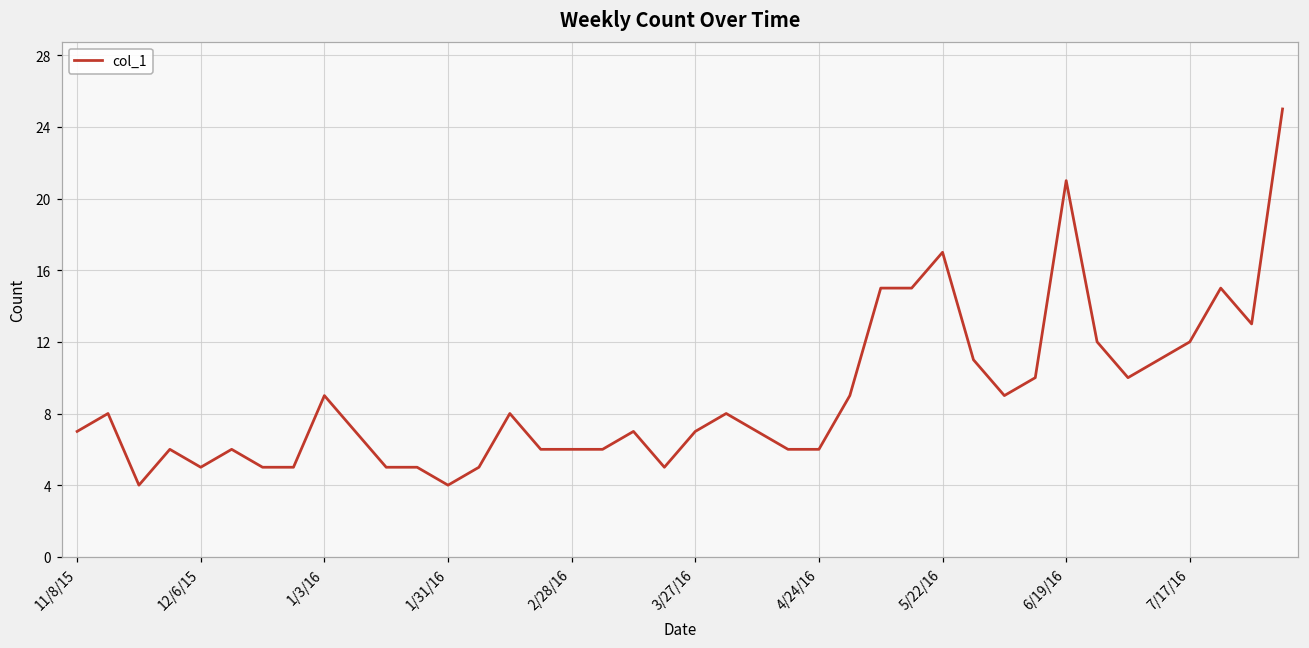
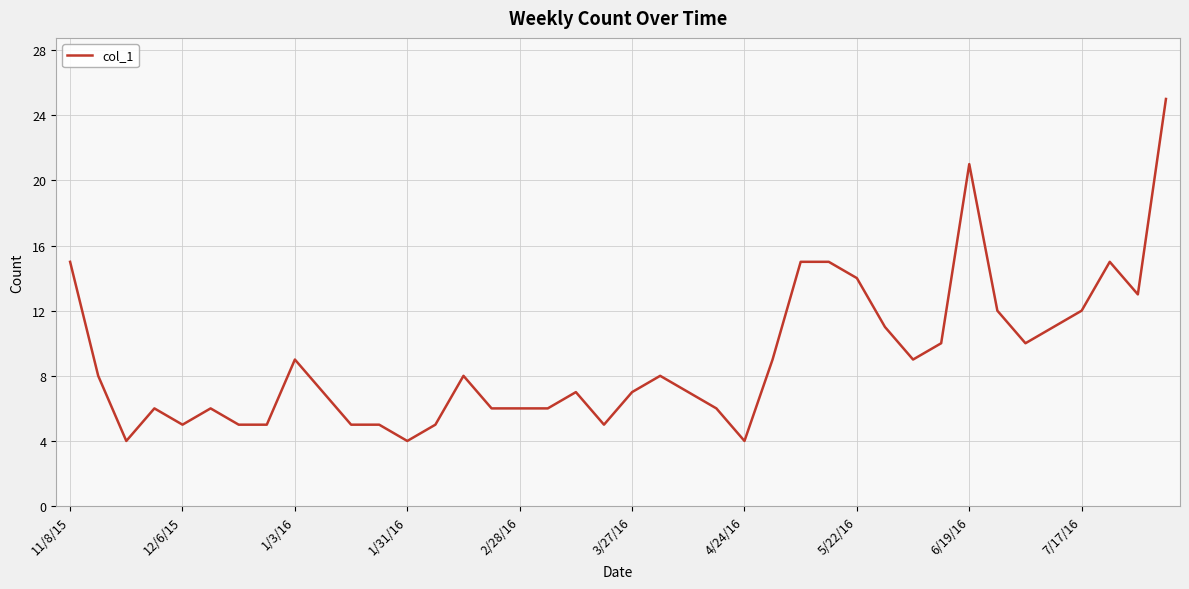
  {
-   "11/8/15": 7,
+   "11/8/15": 15,
    "12/6/15": 5,
    "1/3/16": 9,
    "1/31/16": 4,
    "2/28/16": 6,
    "3/27/16": 7,
-   "4/24/16": 6,
-   "5/22/16": 17,
+   "4/24/16": 4,
+   "5/22/16": 14,
    "6/19/16": 21,
    "7/17/16": 12
  }
